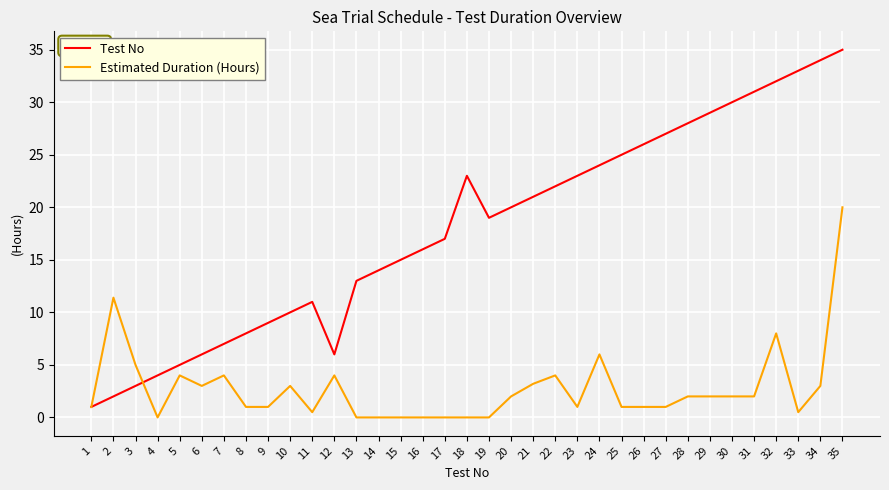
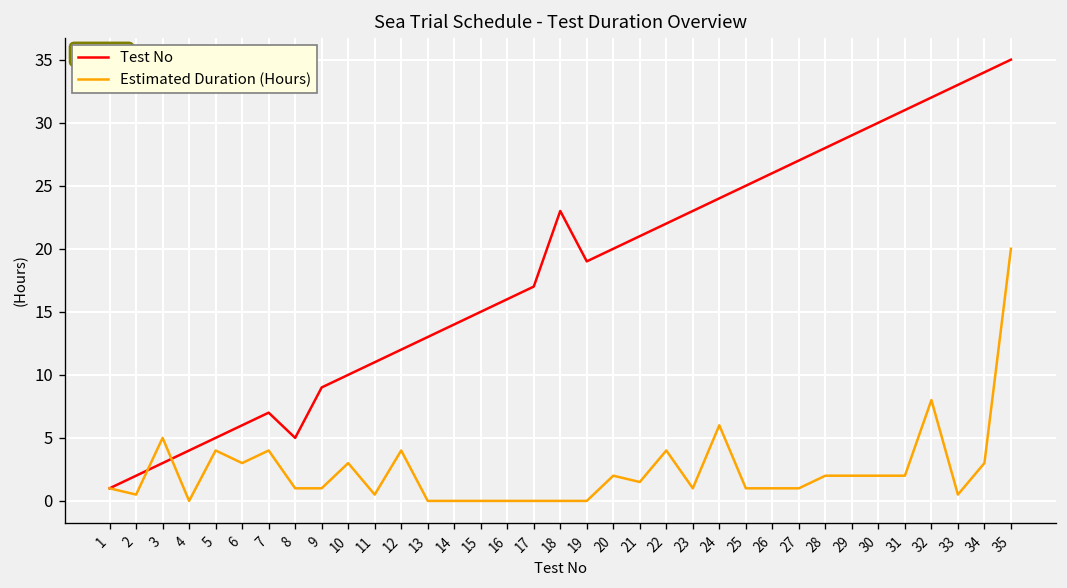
  {
    "Test No": {
      "2": 2,
      "3": 3,
      "4": 4,
      "5": 5,
      "6": 6,
      "7": 7,
-     "8": 8,
+     "8": 5,
      "9": 9,
      "10": 10,
      "11": 11,
-     "12": 6,
+     "12": 12,
      "13": 13,
      "14": 14,
      "15": 15,
      "16": 16,
      "17": 17,
      "18": 23,
      "19": 19,
      "20": 20,
      "21": 21,
      "22": 22,
      "23": 23,
      "24": 24,
      "25": 25,
      "26": 26,
      "27": 27,
      "28": 28,
      "29": 29,
      "30": 30,
      "31": 31,
      "32": 32,
      "33": 33,
      "34": 34,
      "35": 35
    },
    "Estimated Duration (Hours)": {
-     "2": 11.4,
+     "2": 0.5,
      "3": 5.0,
      "4": 0.0,
      "5": 4.0,
      "6": 3.0,
      "7": 4.0,
      "8": 1.0,
      "9": 1.0,
      "10": 3.0,
      "11": 0.5,
      "12": 4.0,
      "13": 0.0,
      "14": 0.0,
      "15": 0.0,
      "16": 0.0,
      "17": 0.0,
      "18": 0.0,
      "19": 0.0,
      "20": 2.0,
-     "21": 3.2,
+     "21": 1.5,
      "22": 4.0,
      "23": 1.0,
      "24": 6.0,
      "25": 1.0,
      "26": 1.0,
      "27": 1.0,
      "28": 2.0,
      "29": 2.0,
      "30": 2.0,
      "31": 2.0,
      "32": 8.0,
      "33": 0.5,
      "34": 3.0,
      "35": 20.0
    }
  }
